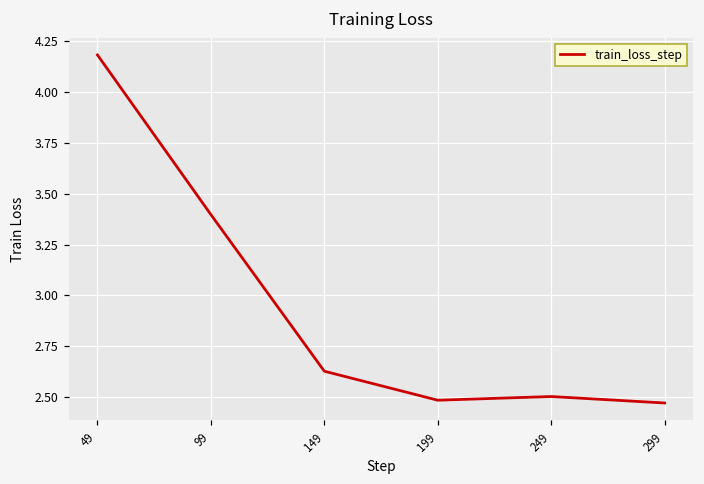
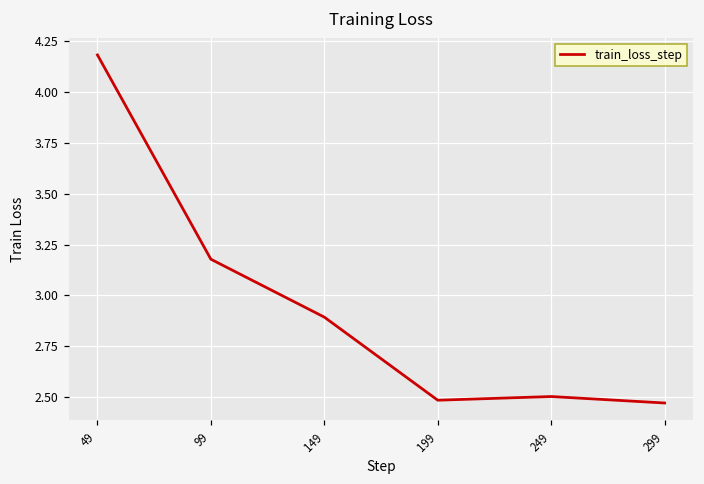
  {
    "49": 4.18,
-   "99": 3.40,
-   "149": 2.63,
+   "99": 3.18,
+   "149": 2.89,
    "199": 2.48,
    "249": 2.50,
    "299": 2.47
  }
